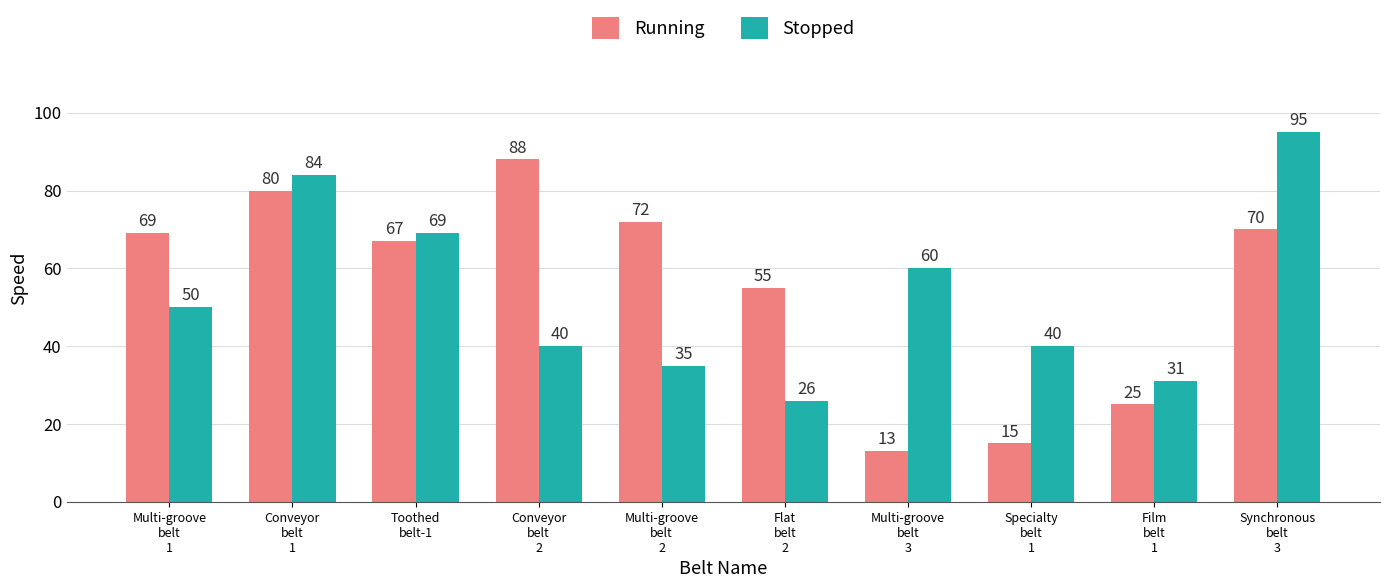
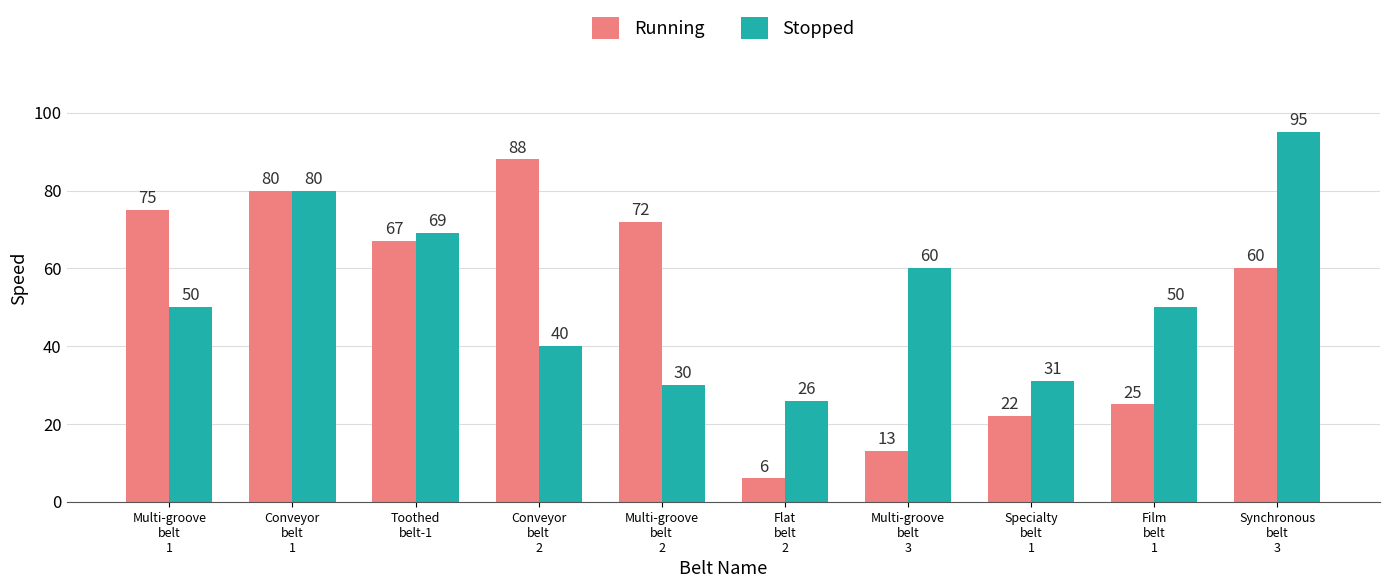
  {
    "Running": {
-     "Multi-groove belt 1": 69,
+     "Multi-groove belt 1": 75,
      "Conveyor belt 1": 80,
      "Toothed belt-1": 67,
      "Conveyor belt 2": 88,
      "Multi-groove belt 2": 72,
-     "Flat belt 2": 55,
+     "Flat belt 2": 6,
      "Multi-groove belt 3": 13,
-     "Specialty belt 1": 15,
+     "Specialty belt 1": 22,
      "Film belt 1": 25,
-     "Synchronous belt 3": 70
+     "Synchronous belt 3": 60
    },
    "Stopped": {
      "Multi-groove belt 1": 50,
-     "Conveyor belt 1": 84,
+     "Conveyor belt 1": 80,
      "Toothed belt-1": 69,
      "Conveyor belt 2": 40,
-     "Multi-groove belt 2": 35,
+     "Multi-groove belt 2": 30,
      "Flat belt 2": 26,
      "Multi-groove belt 3": 60,
-     "Specialty belt 1": 40,
-     "Film belt 1": 31,
+     "Specialty belt 1": 31,
+     "Film belt 1": 50,
      "Synchronous belt 3": 95
    }
  }
